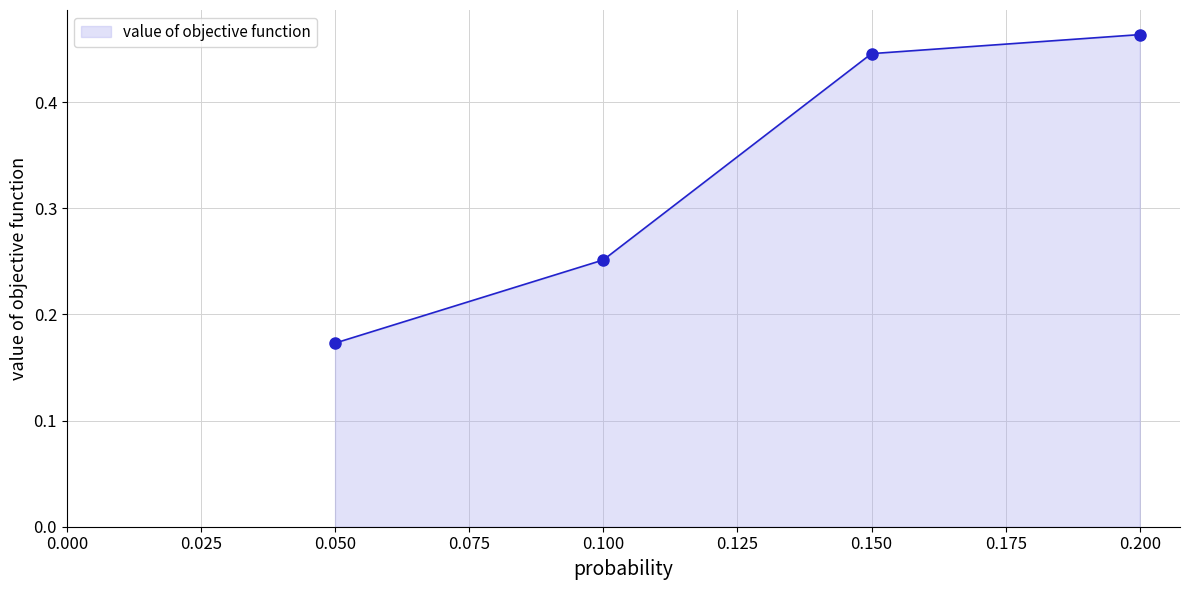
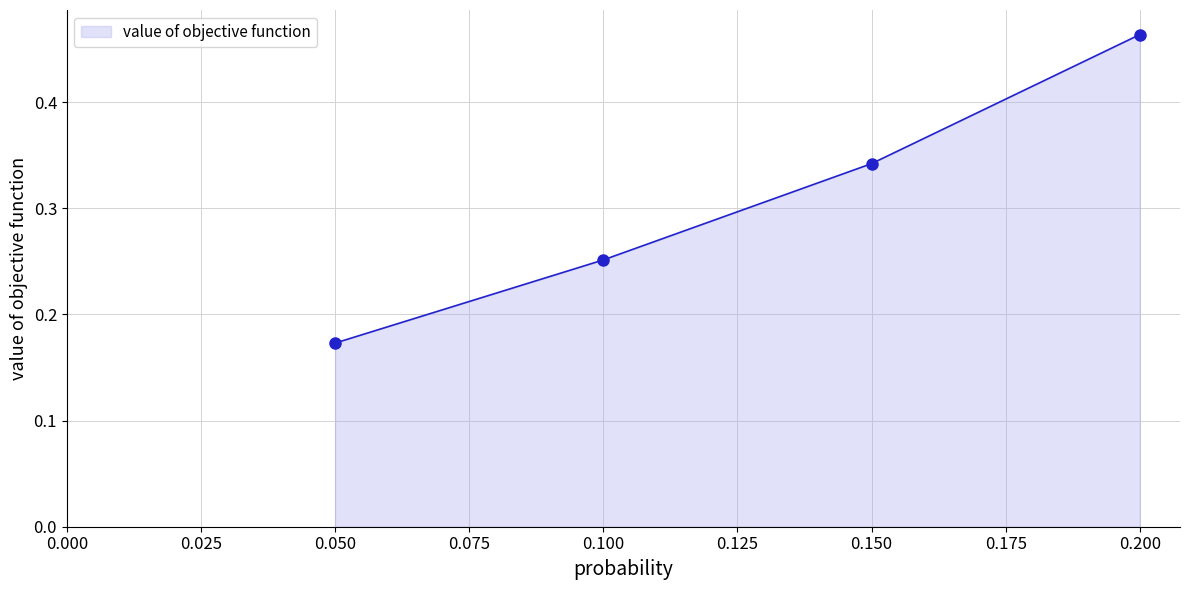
  {
    "0.050": 0.173,
    "0.100": 0.251,
-   "0.150": 0.446,
+   "0.150": 0.342,
    "0.200": 0.463
  }
